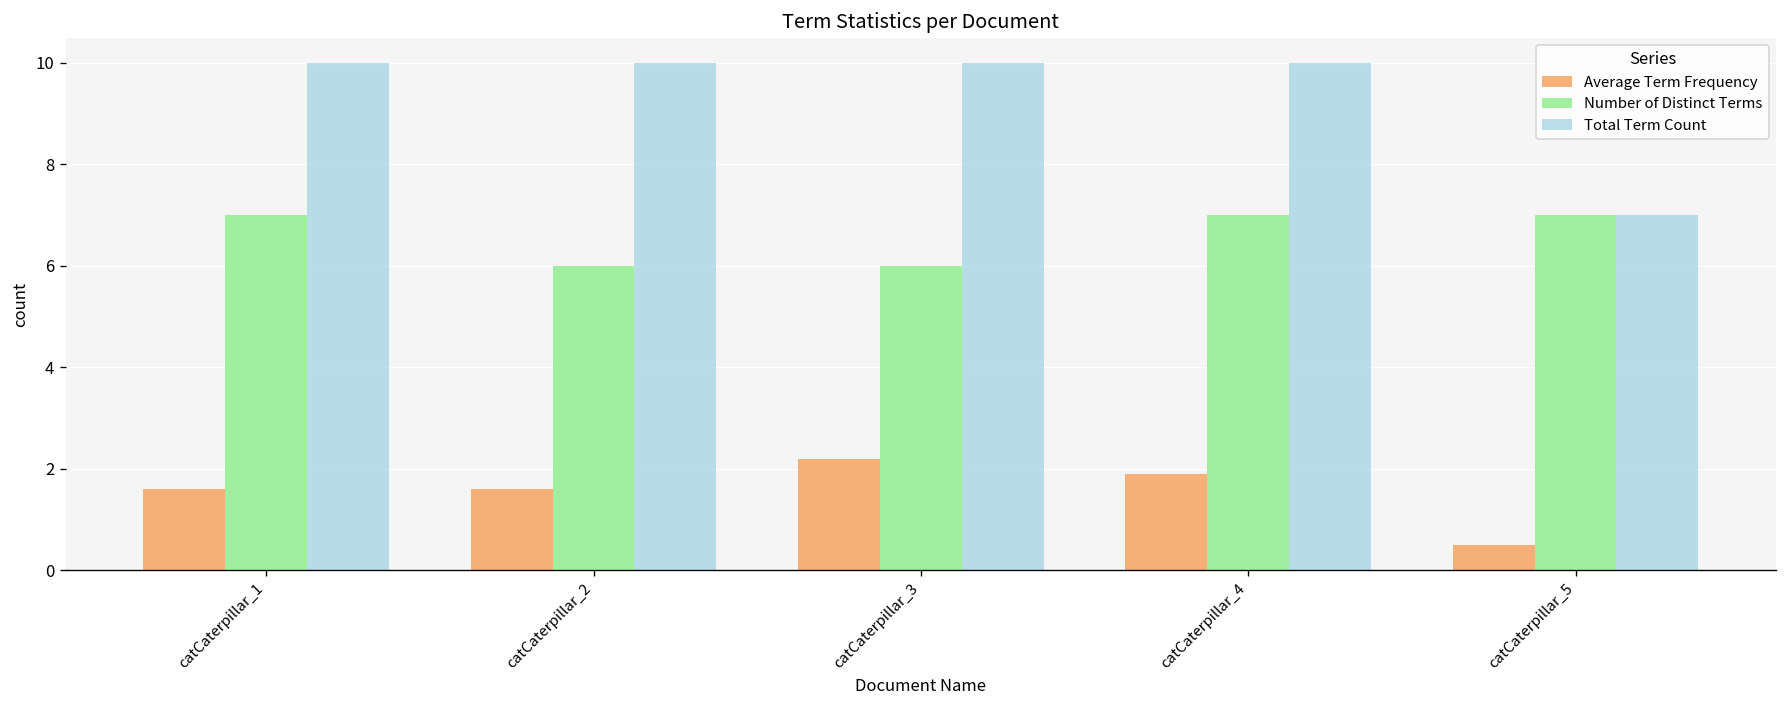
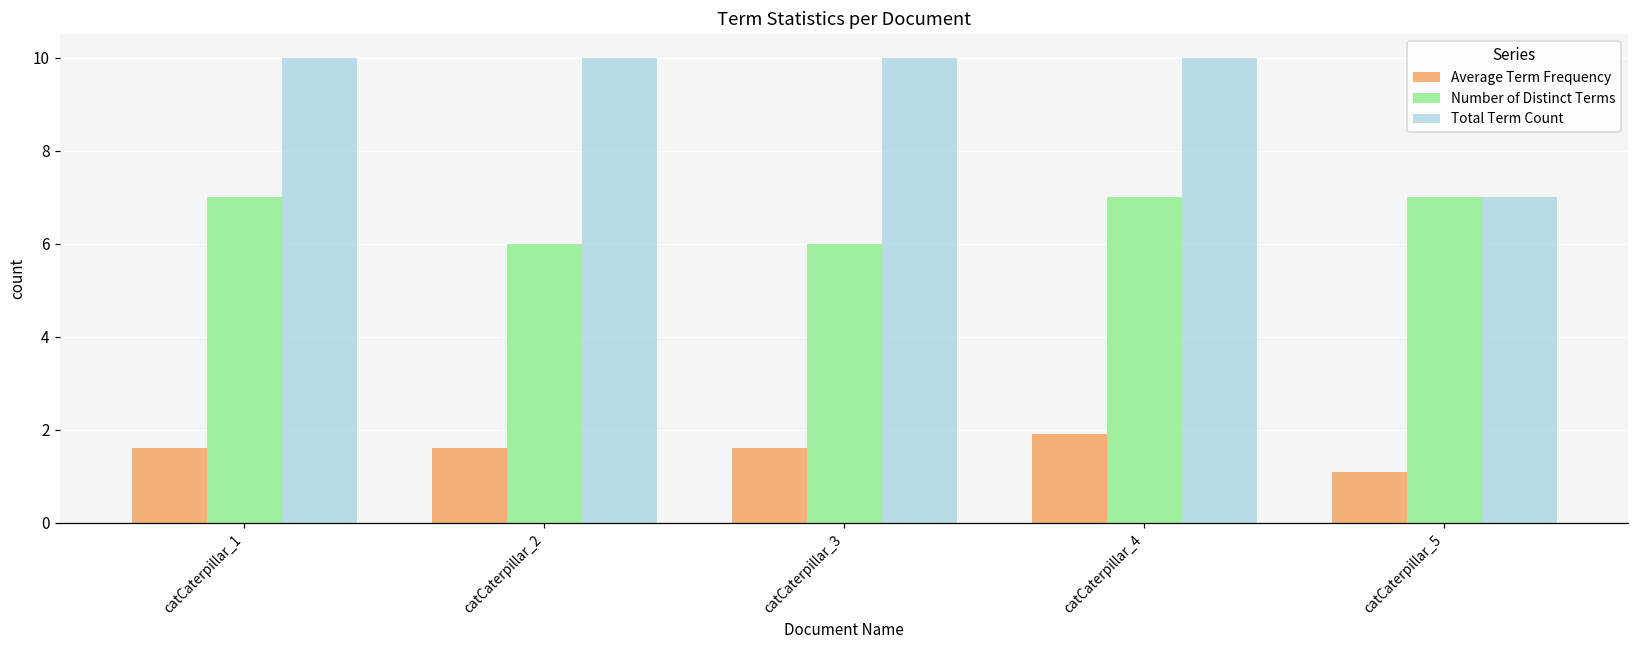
  {
    "Average Term Frequency": {
      "catCaterpillar_1": 1.6,
      "catCaterpillar_2": 1.6,
-     "catCaterpillar_3": 2.2,
+     "catCaterpillar_3": 1.6,
      "catCaterpillar_4": 1.9,
-     "catCaterpillar_5": 0.5
+     "catCaterpillar_5": 1.1
    },
    "Number of Distinct Terms": {
      "catCaterpillar_1": 7.0,
      "catCaterpillar_2": 6.0,
      "catCaterpillar_3": 6.0,
      "catCaterpillar_4": 7.0,
      "catCaterpillar_5": 7.0
    },
    "Total Term Count": {
      "catCaterpillar_1": 10.0,
      "catCaterpillar_2": 10.0,
      "catCaterpillar_3": 10.0,
      "catCaterpillar_4": 10.0,
      "catCaterpillar_5": 7.0
    }
  }
